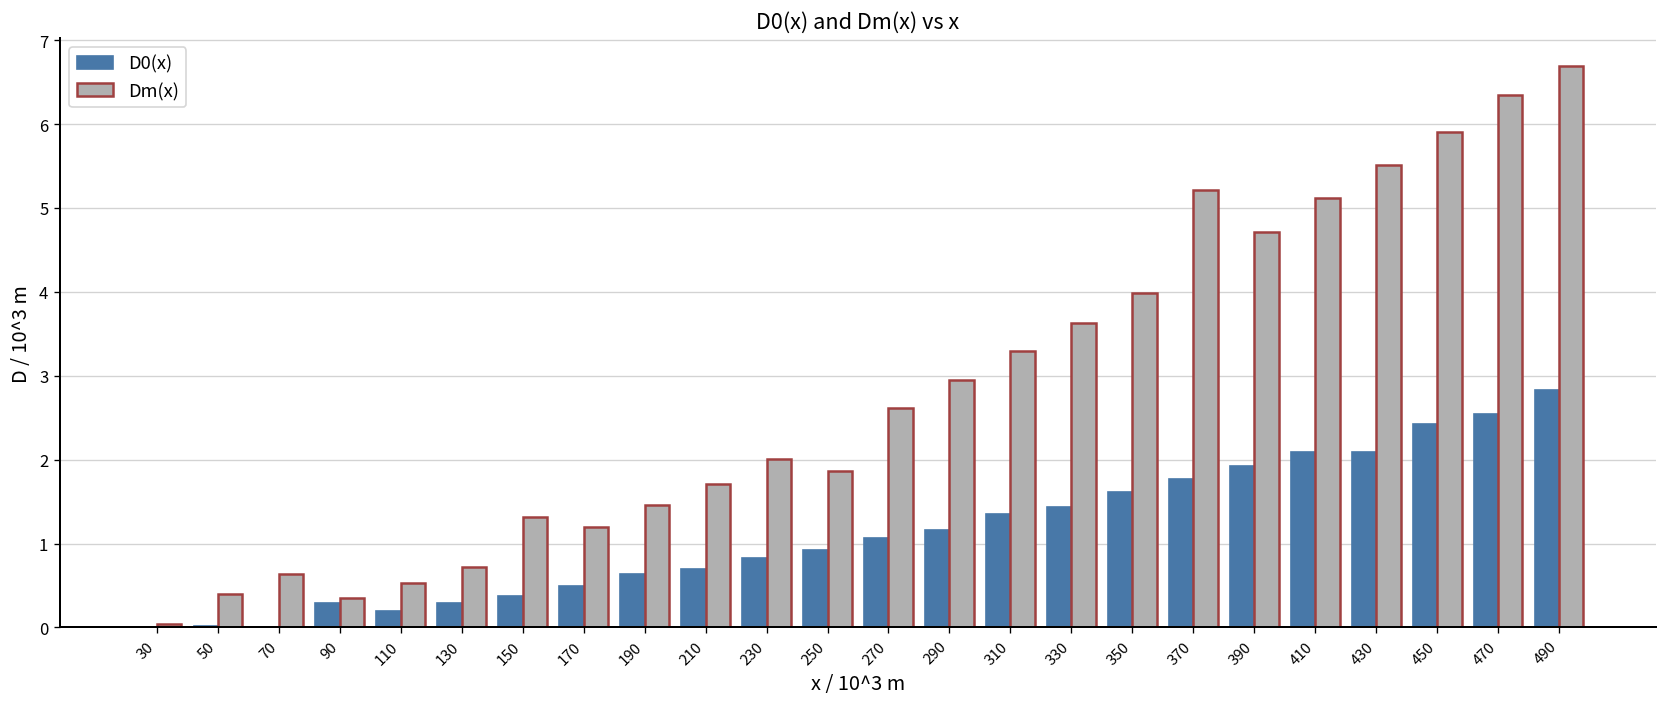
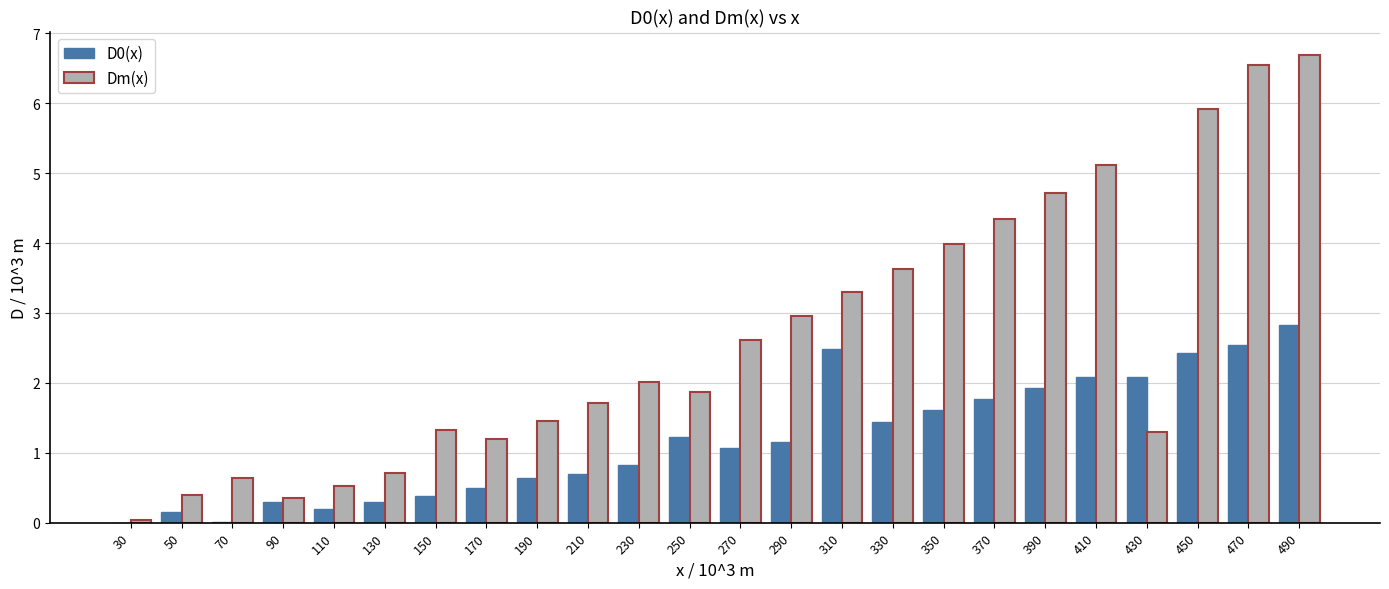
  {
    "D0(x)": {
      "30": 0.0,
-     "50": 0.0,
+     "50": 0.2,
      "90": 0.3,
      "110": 0.2,
      "130": 0.3,
      "150": 0.4,
      "170": 0.5,
      "190": 0.6,
      "210": 0.7,
      "230": 0.8,
-     "250": 0.9,
+     "250": 1.2,
      "270": 1.1,
      "290": 1.2,
-     "310": 1.4,
+     "310": 2.5,
      "330": 1.4,
      "350": 1.6,
      "370": 1.8,
      "390": 1.9,
      "410": 2.1,
      "430": 2.1,
      "450": 2.4,
      "470": 2.5,
      "490": 2.8
    },
    "Dm(x)": {
      "30": 0.0,
      "50": 0.4,
      "70": 0.6,
      "90": 0.4,
      "110": 0.5,
      "130": 0.7,
      "150": 1.3,
      "170": 1.2,
      "190": 1.5,
      "210": 1.7,
      "230": 2.0,
      "250": 1.9,
      "270": 2.6,
      "290": 3.0,
      "310": 3.3,
      "330": 3.6,
      "350": 4.0,
-     "370": 5.2,
+     "370": 4.4,
      "390": 4.7,
      "410": 5.1,
-     "430": 5.5,
+     "430": 1.3,
      "450": 5.9,
-     "470": 6.3,
+     "470": 6.6,
      "490": 6.7
    }
  }
